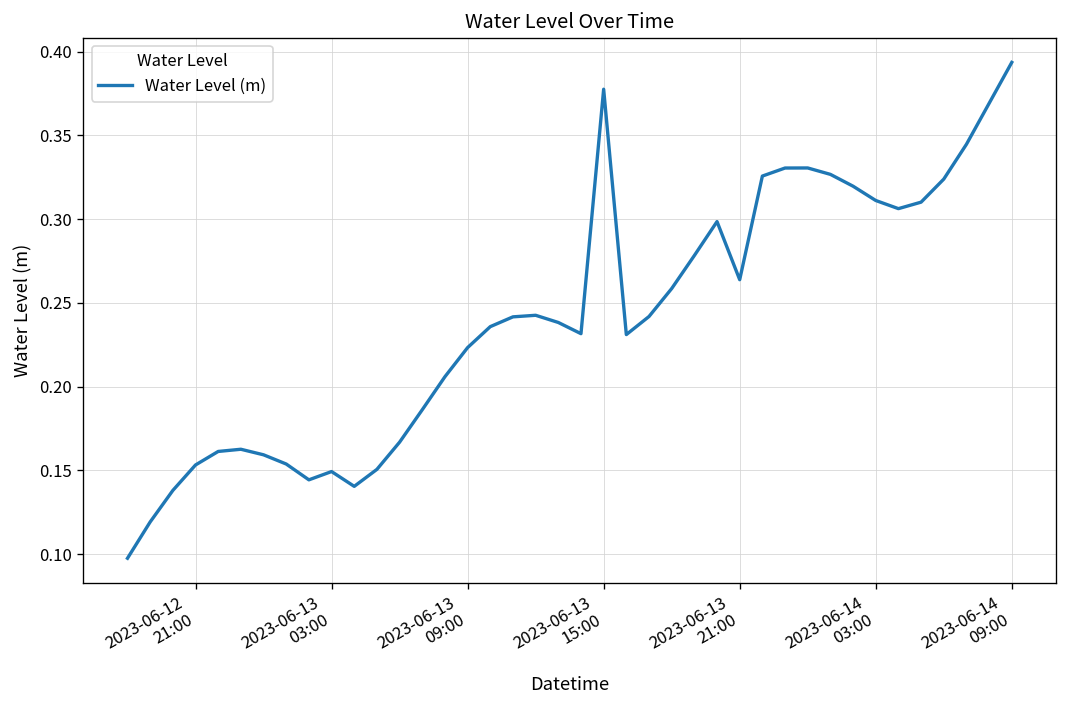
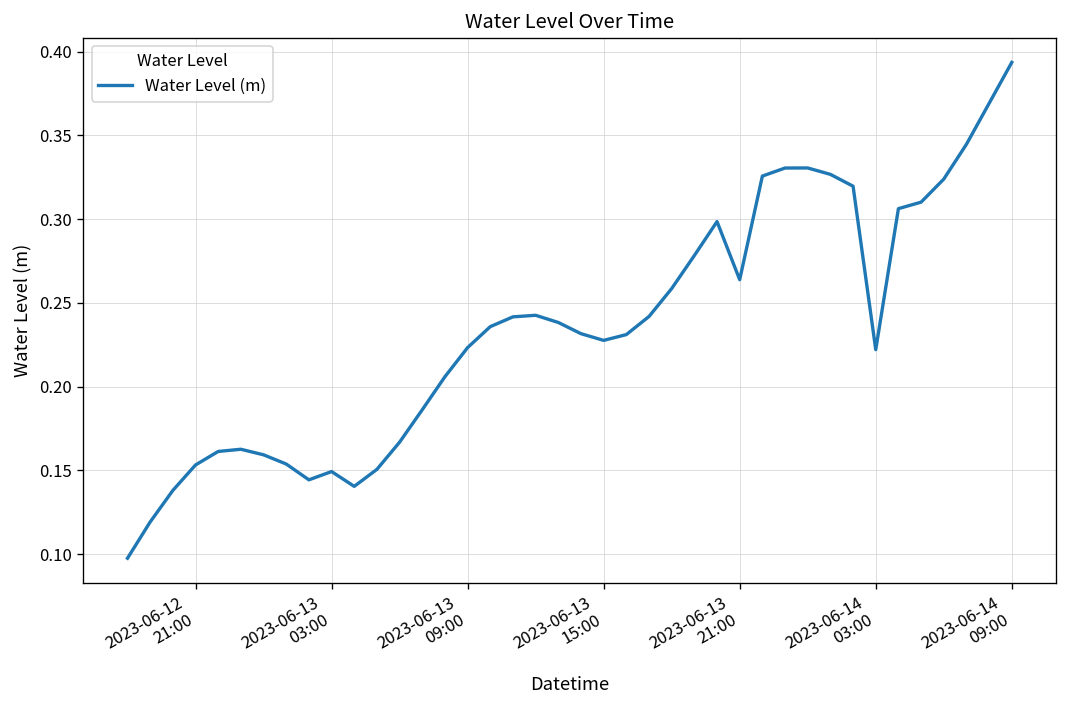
  {
    "2023-06-12 21:00": 0.153,
    "2023-06-13 03:00": 0.149,
    "2023-06-13 09:00": 0.223,
-   "2023-06-13 15:00": 0.378,
+   "2023-06-13 15:00": 0.228,
    "2023-06-13 21:00": 0.264,
-   "2023-06-14 03:00": 0.311,
+   "2023-06-14 03:00": 0.222,
    "2023-06-14 09:00": 0.394
  }
